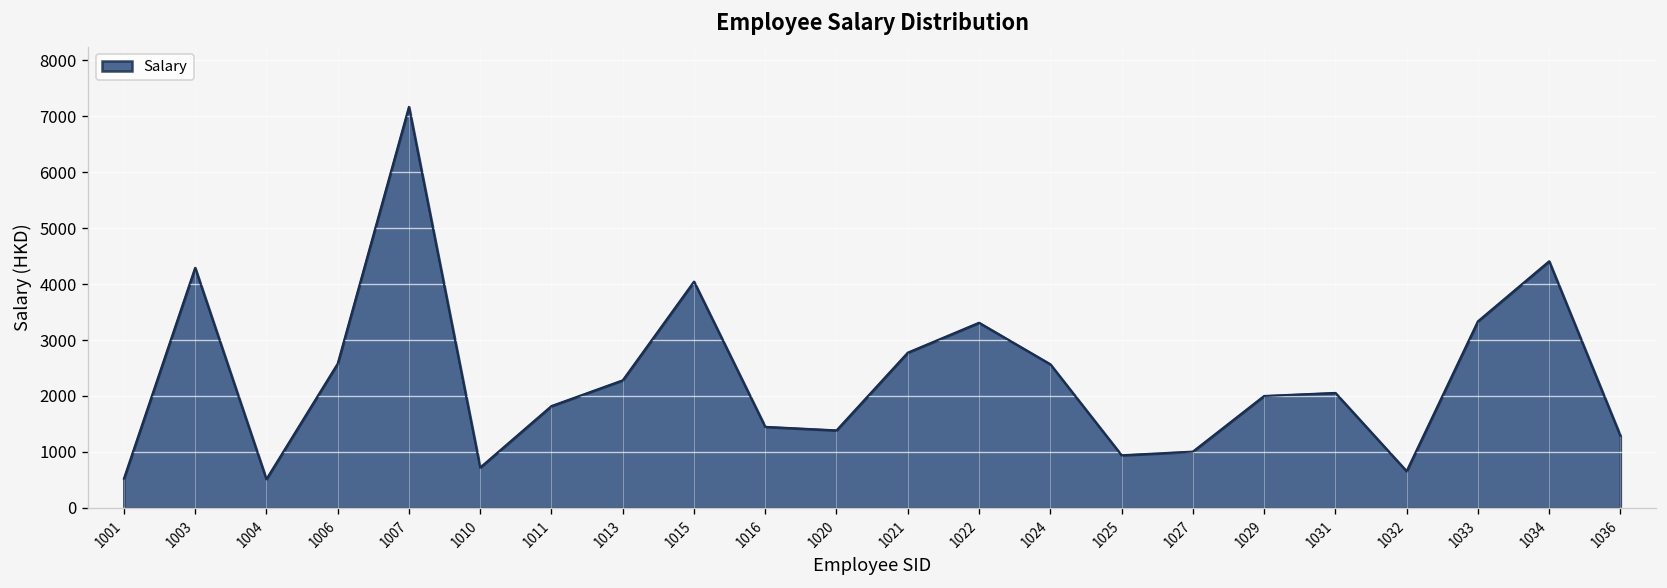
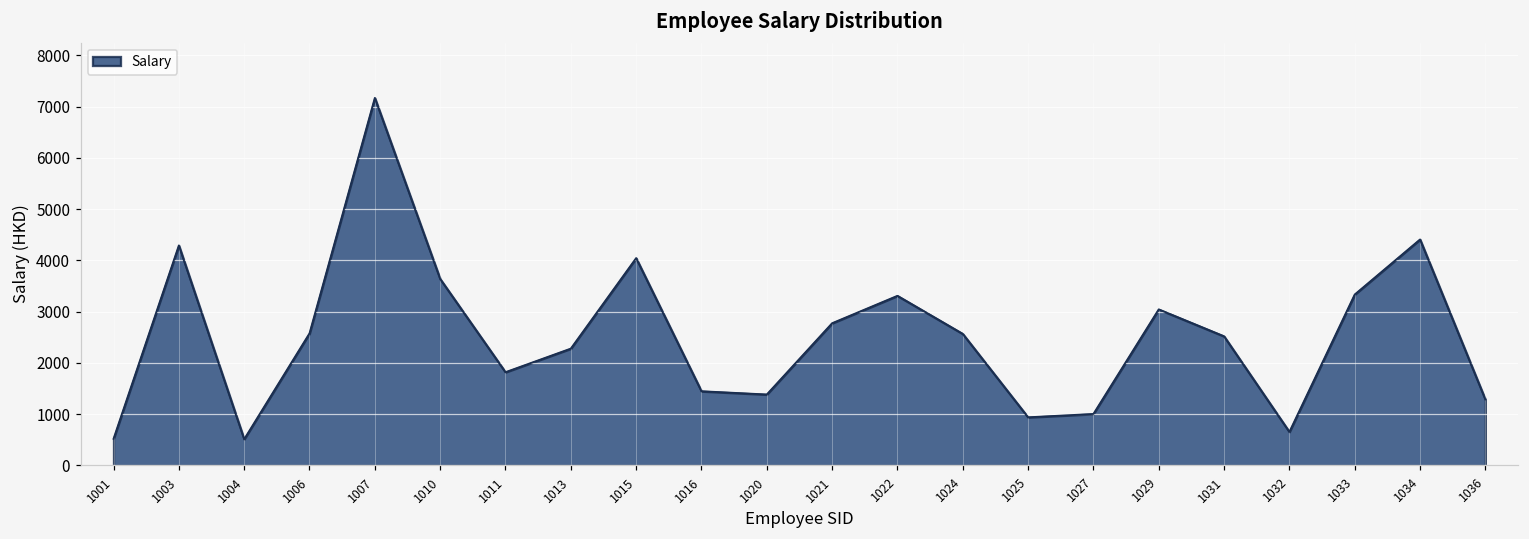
  {
    "1001": 500,
    "1003": 4300,
    "1004": 500,
    "1006": 2600,
    "1007": 7200,
-   "1010": 700,
+   "1010": 3600,
    "1011": 1800,
    "1013": 2300,
    "1015": 4000,
    "1016": 1400,
    "1020": 1400,
    "1021": 2800,
    "1022": 3300,
    "1024": 2600,
    "1025": 900,
    "1027": 1000,
-   "1029": 2000,
-   "1031": 2100,
+   "1029": 3000,
+   "1031": 2500,
    "1032": 700,
    "1033": 3300,
    "1034": 4400,
    "1036": 1300
  }
